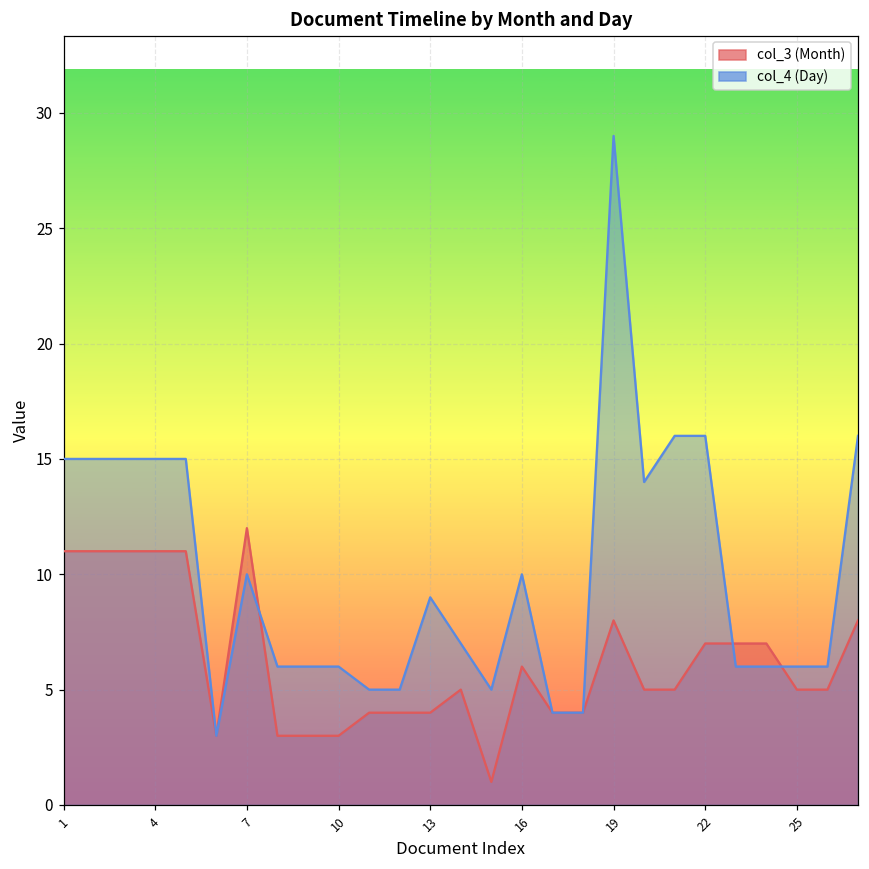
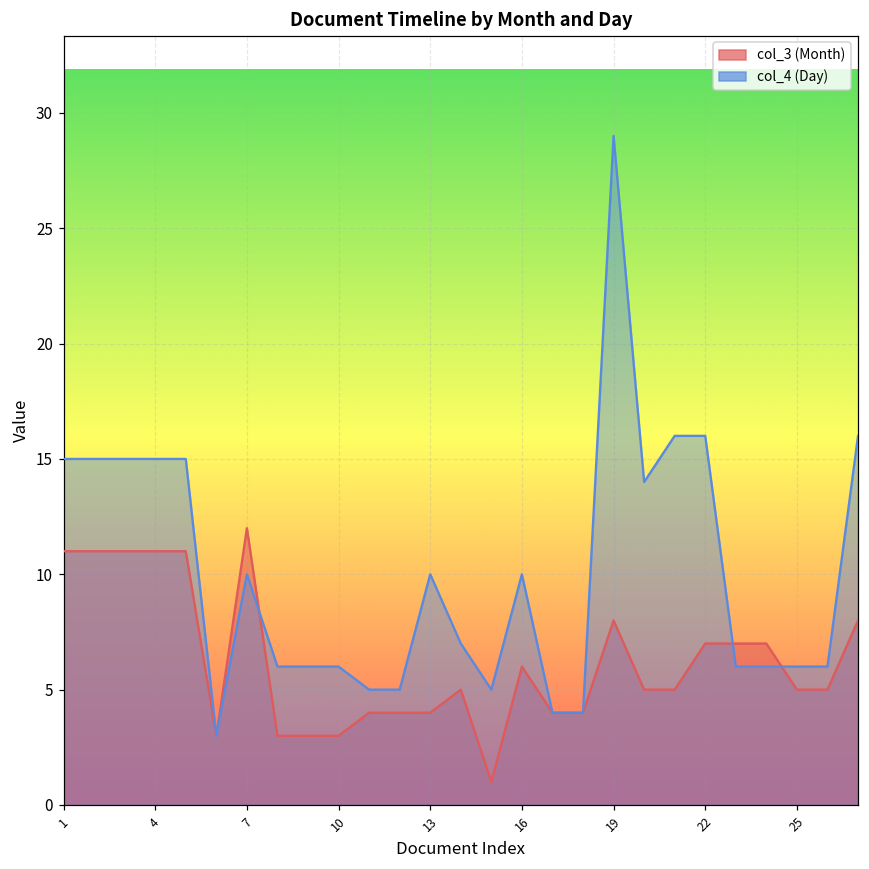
  {
    "col_3 (Month)": {
      "1": 11,
      "4": 11,
      "7": 12,
      "10": 3,
      "13": 4,
      "16": 6,
      "19": 8,
      "22": 7,
      "25": 5
    },
    "col_4 (Day)": {
      "1": 15,
      "4": 15,
      "7": 10,
      "10": 6,
-     "13": 9,
+     "13": 10,
      "16": 10,
      "19": 29,
      "22": 16,
      "25": 6
    }
  }
